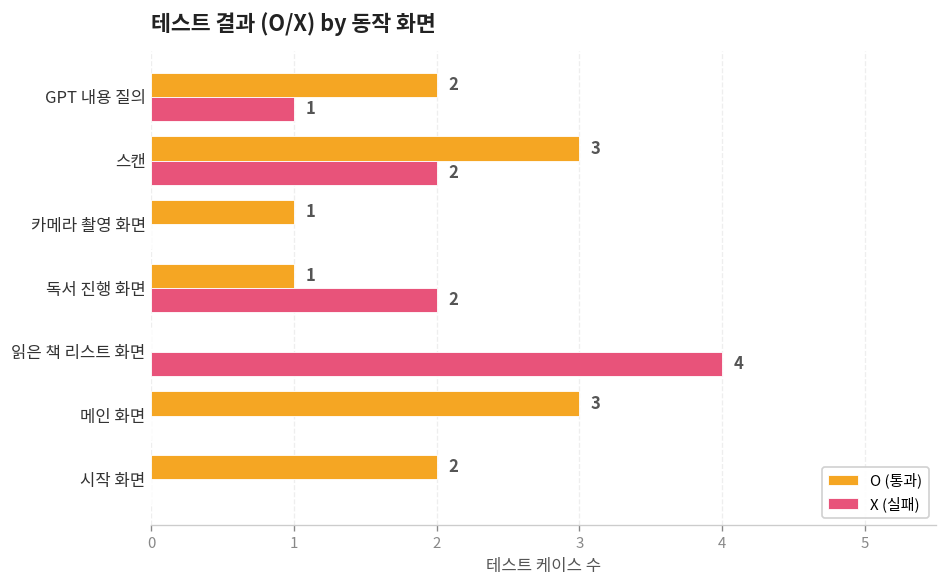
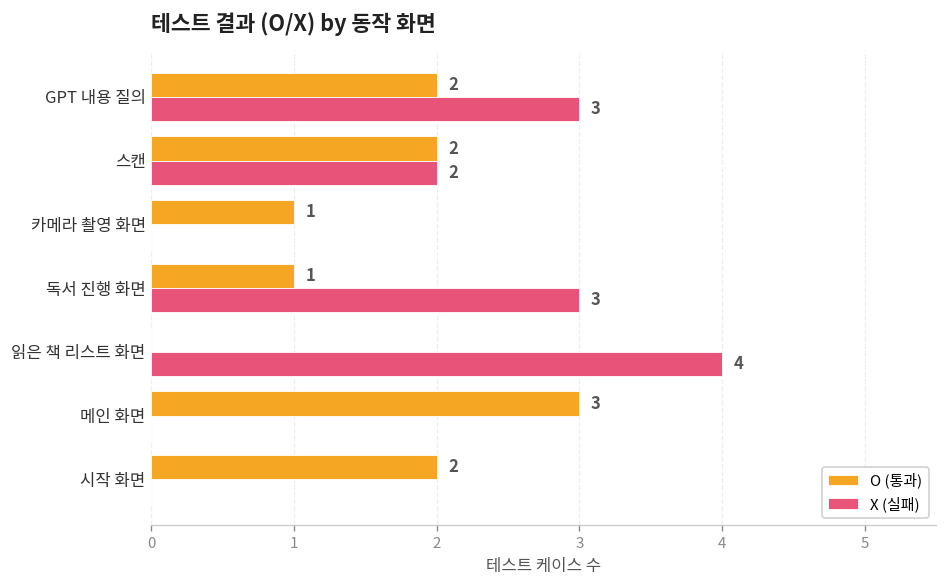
  {
    "O (통과)": {
      "GPT 내용 질의": 2,
-     "스캔": 3,
+     "스캔": 2,
      "카메라 촬영 화면": 1,
      "독서 진행 화면": 1,
      "메인 화면": 3,
      "시작 화면": 2
    },
    "X (실패)": {
-     "GPT 내용 질의": 1,
+     "GPT 내용 질의": 3,
      "스캔": 2,
-     "독서 진행 화면": 2,
+     "독서 진행 화면": 3,
      "읽은 책 리스트 화면": 4
    }
  }
